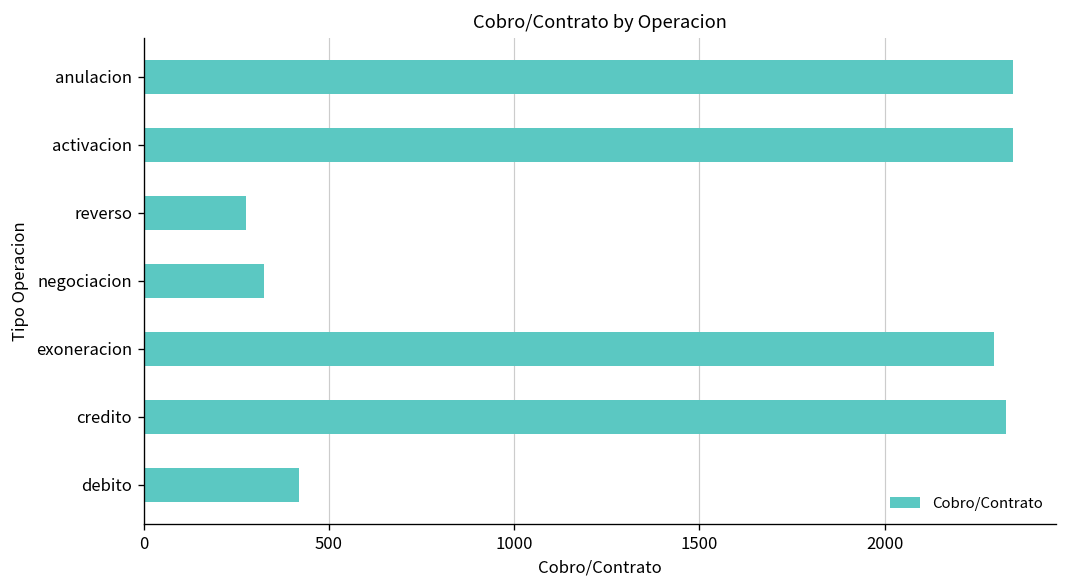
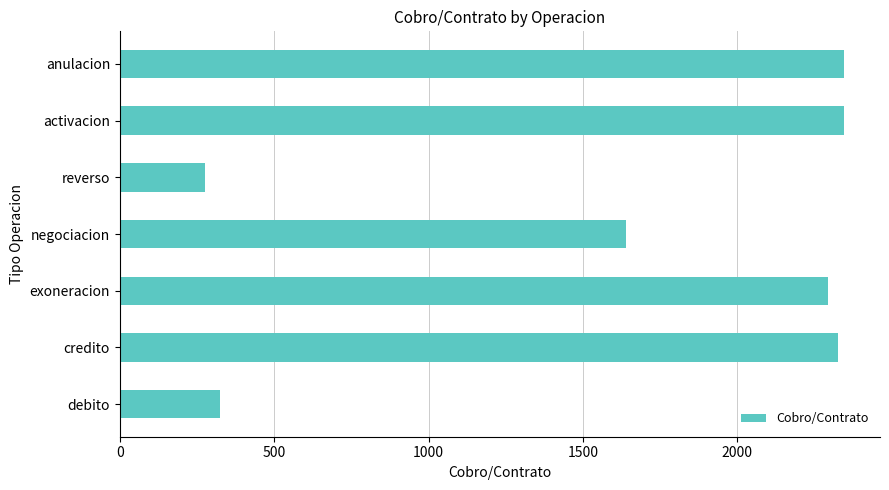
  {
    "anulacion": 2350,
    "activacion": 2350,
    "reverso": 280,
-   "negociacion": 330,
+   "negociacion": 1640,
    "exoneracion": 2290,
    "credito": 2330,
-   "debito": 420
+   "debito": 330
  }
